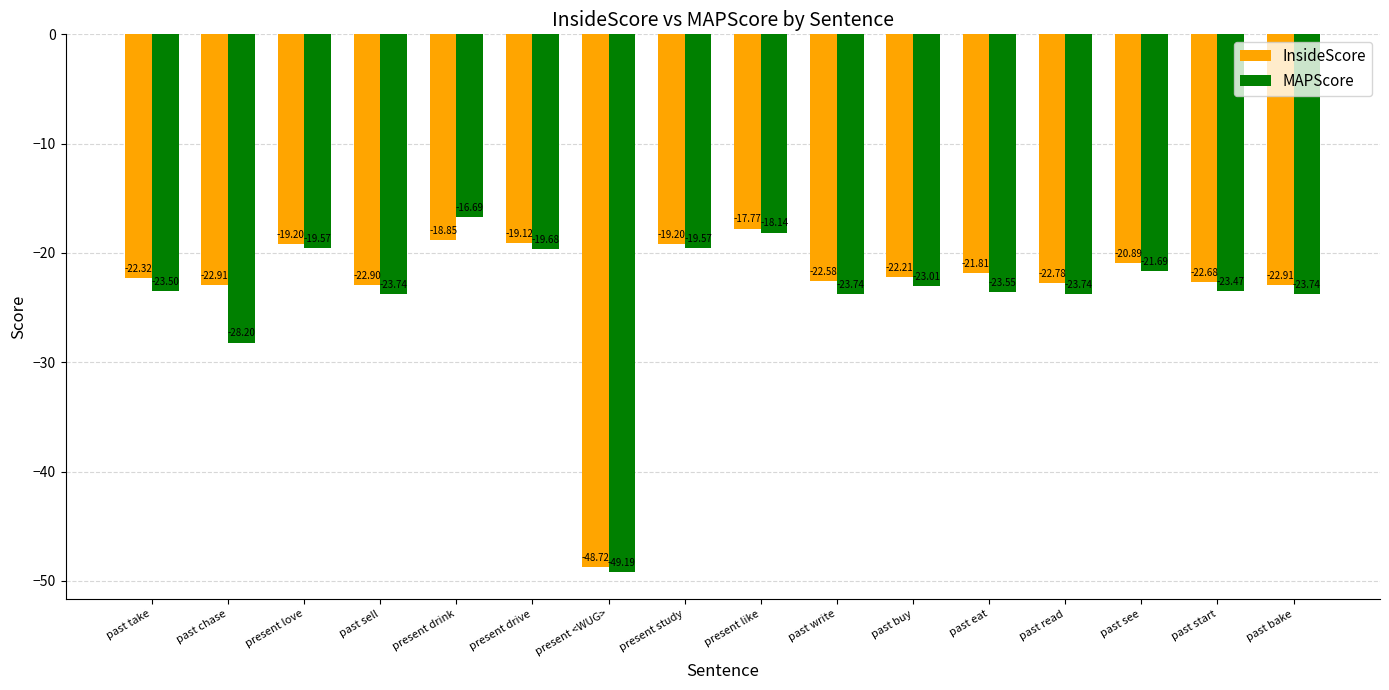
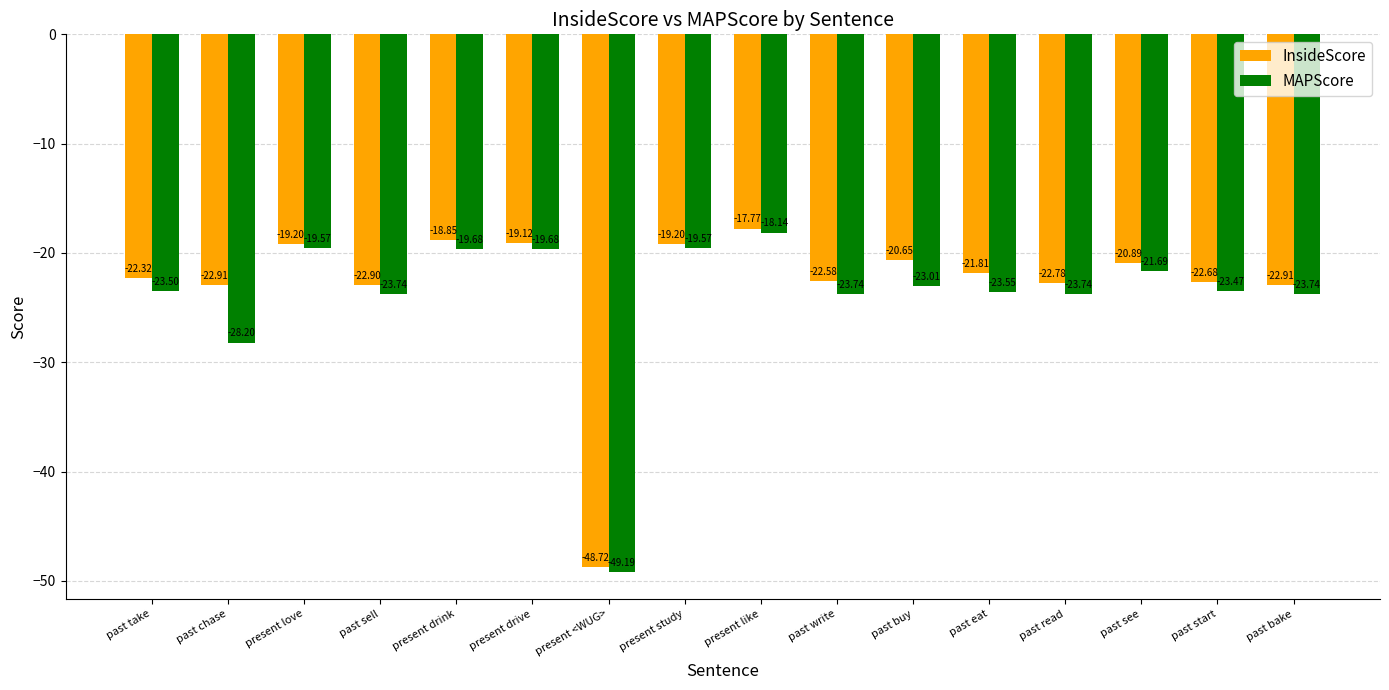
  {
    "InsideScore": {
      "past take": -22.32,
      "past chase": -22.91,
      "present love": -19.20,
      "past sell": -22.90,
      "present drink": -18.85,
      "present drive": -19.12,
      "present <WUG>": -48.72,
      "present study": -19.20,
      "present like": -17.77,
      "past write": -22.58,
-     "past buy": -22.21,
+     "past buy": -20.65,
      "past eat": -21.81,
      "past read": -22.78,
      "past see": -20.89,
      "past start": -22.68,
      "past bake": -22.91
    },
    "MAPScore": {
      "past take": -23.50,
      "past chase": -28.20,
      "present love": -19.57,
      "past sell": -23.74,
-     "present drink": -16.69,
+     "present drink": -19.68,
      "present drive": -19.68,
      "present <WUG>": -49.19,
      "present study": -19.57,
      "present like": -18.14,
      "past write": -23.74,
      "past buy": -23.01,
      "past eat": -23.55,
      "past read": -23.74,
      "past see": -21.69,
      "past start": -23.47,
      "past bake": -23.74
    }
  }
